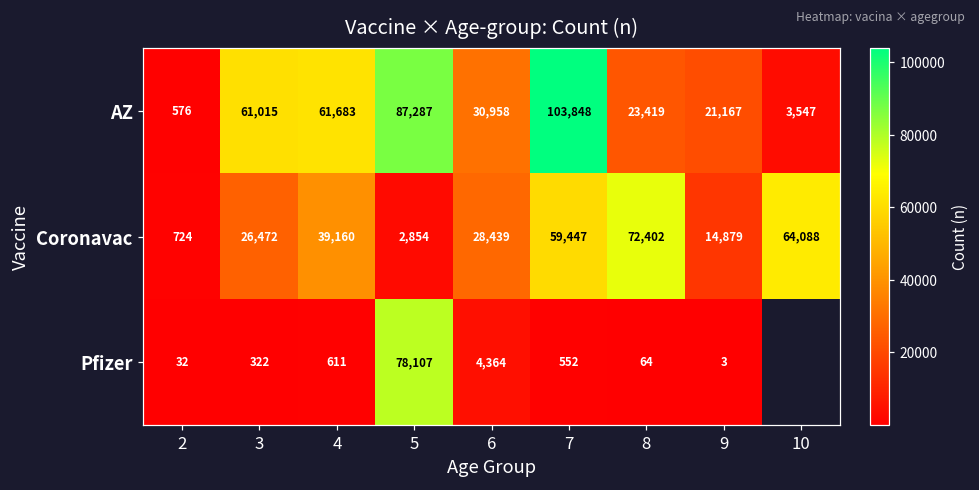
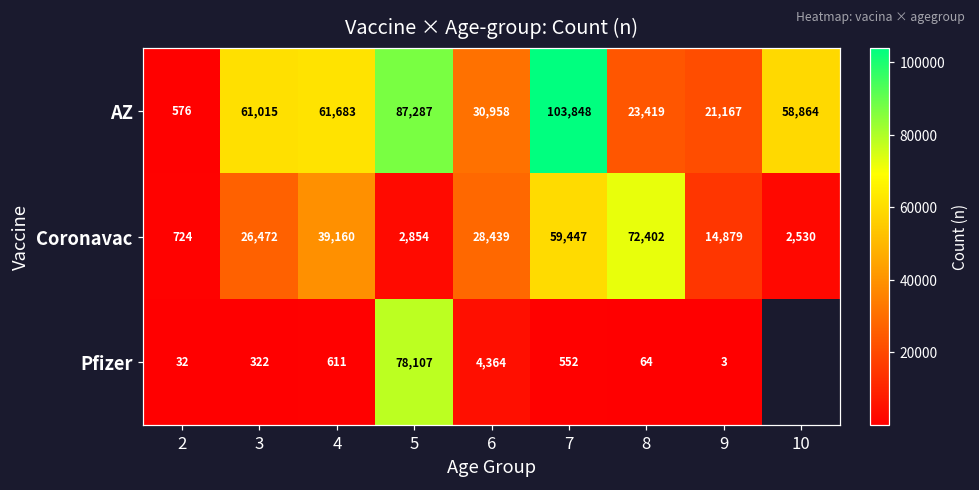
  {
    "AZ": {
      "2": "576",
      "3": "61,015",
      "4": "61,683",
      "5": "87,287",
      "6": "30,958",
      "7": "103,848",
      "8": "23,419",
      "9": "21,167",
-     "10": "3,547"
+     "10": "58,864"
    },
    "Coronavac": {
      "2": "724",
      "3": "26,472",
      "4": "39,160",
      "5": "2,854",
      "6": "28,439",
      "7": "59,447",
      "8": "72,402",
      "9": "14,879",
-     "10": "64,088"
+     "10": "2,530"
    },
    "Pfizer": {
      "2": "32",
      "3": "322",
      "4": "611",
      "5": "78,107",
      "6": "4,364",
      "7": "552",
      "8": "64",
      "9": "3"
    }
  }
